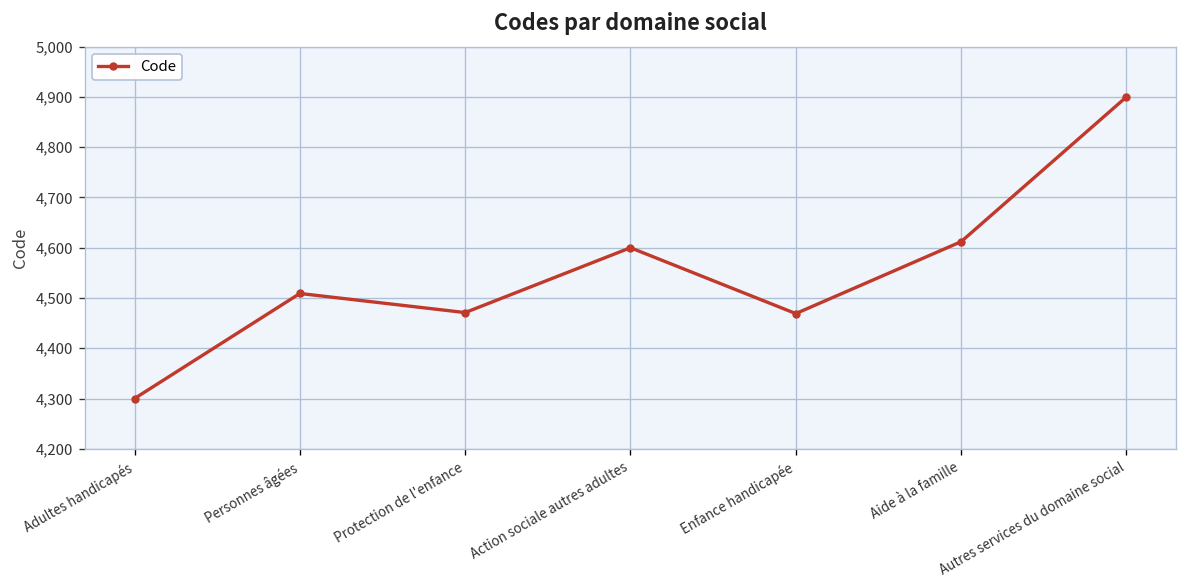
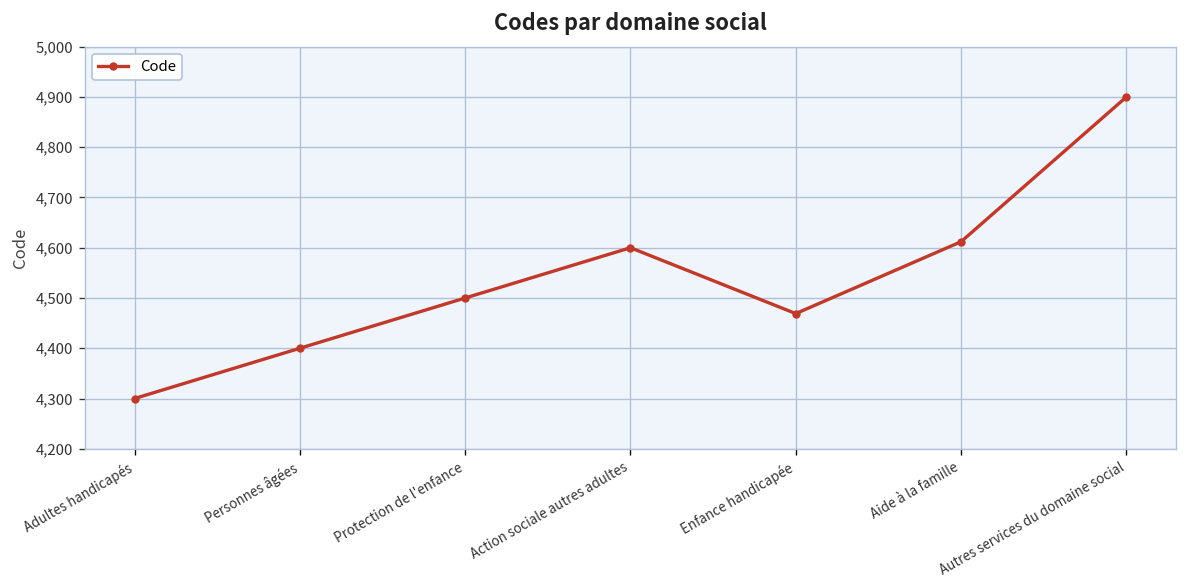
  {
    "Adultes handicapés": "4,300",
-   "Personnes âgées": "4,510",
-   "Protection de l'enfance": "4,470",
+   "Personnes âgées": "4,400",
+   "Protection de l'enfance": "4,500",
    "Action sociale autres adultes": "4,600",
    "Enfance handicapée": "4,470",
    "Aide à la famille": "4,610",
    "Autres services du domaine social": "4,900"
  }
